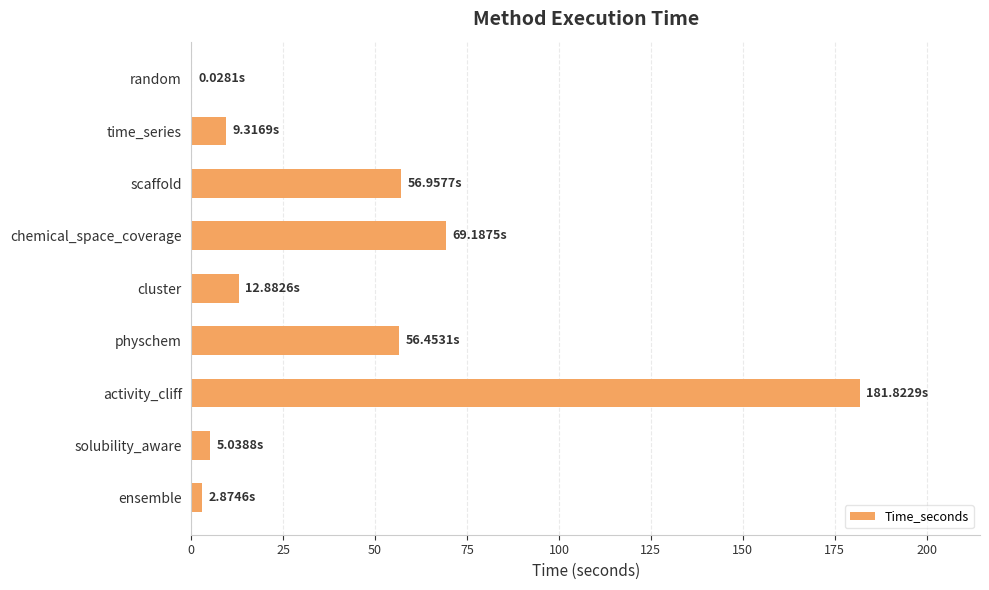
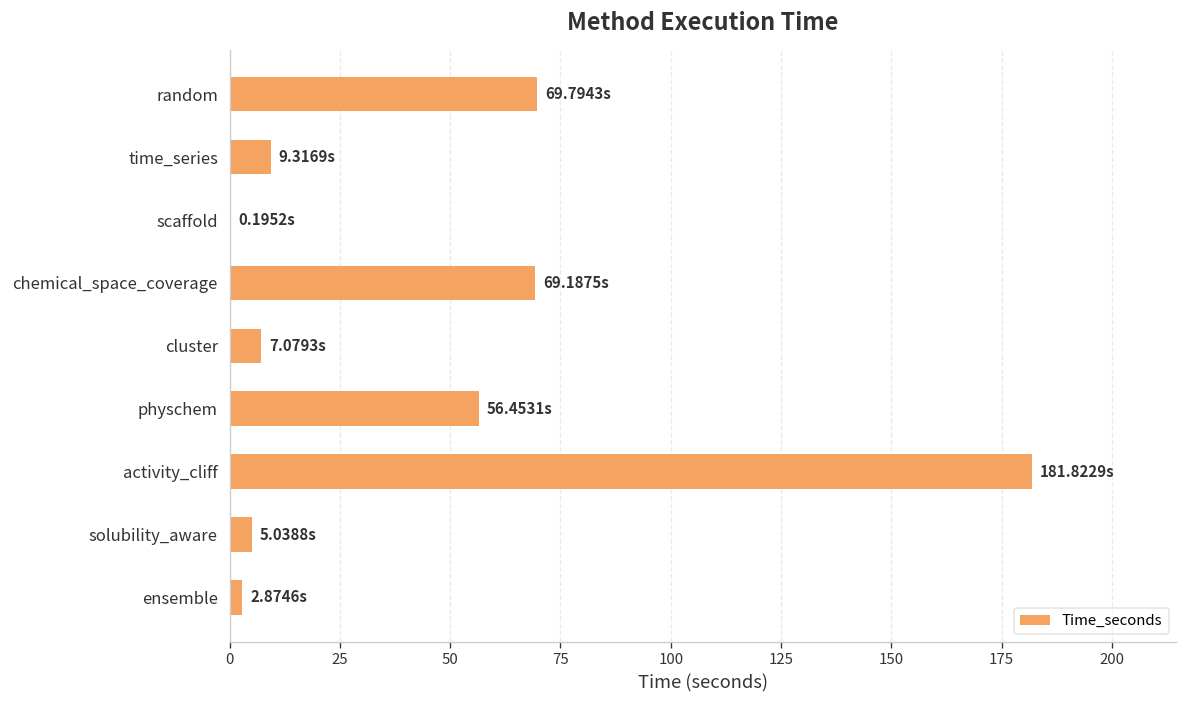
  {
-   "random": "0.0281s",
+   "random": "69.7943s",
    "time_series": "9.3169s",
-   "scaffold": "56.9577s",
+   "scaffold": "0.1952s",
    "chemical_space_coverage": "69.1875s",
-   "cluster": "12.8826s",
+   "cluster": "7.0793s",
    "physchem": "56.4531s",
    "activity_cliff": "181.8229s",
    "solubility_aware": "5.0388s",
    "ensemble": "2.8746s"
  }
